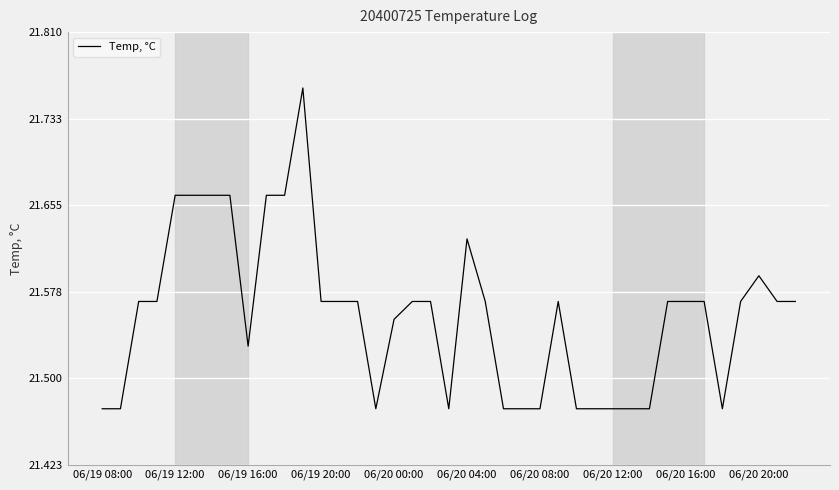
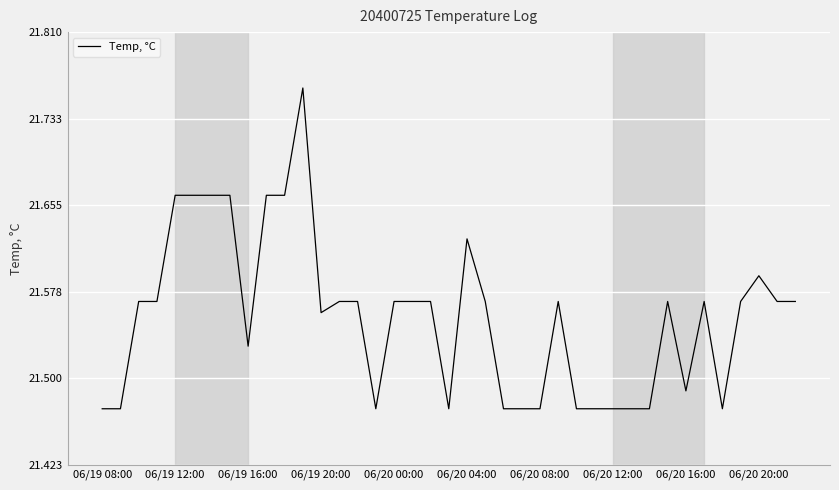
  {
    "06/19 08:00": 21.473,
    "06/19 12:00": 21.664,
    "06/19 16:00": 21.529,
-   "06/19 20:00": 21.569,
-   "06/20 00:00": 21.553,
+   "06/19 20:00": 21.559,
+   "06/20 00:00": 21.569,
    "06/20 04:00": 21.625,
    "06/20 08:00": 21.473,
    "06/20 12:00": 21.473,
-   "06/20 16:00": 21.569,
+   "06/20 16:00": 21.489,
    "06/20 20:00": 21.592
  }
